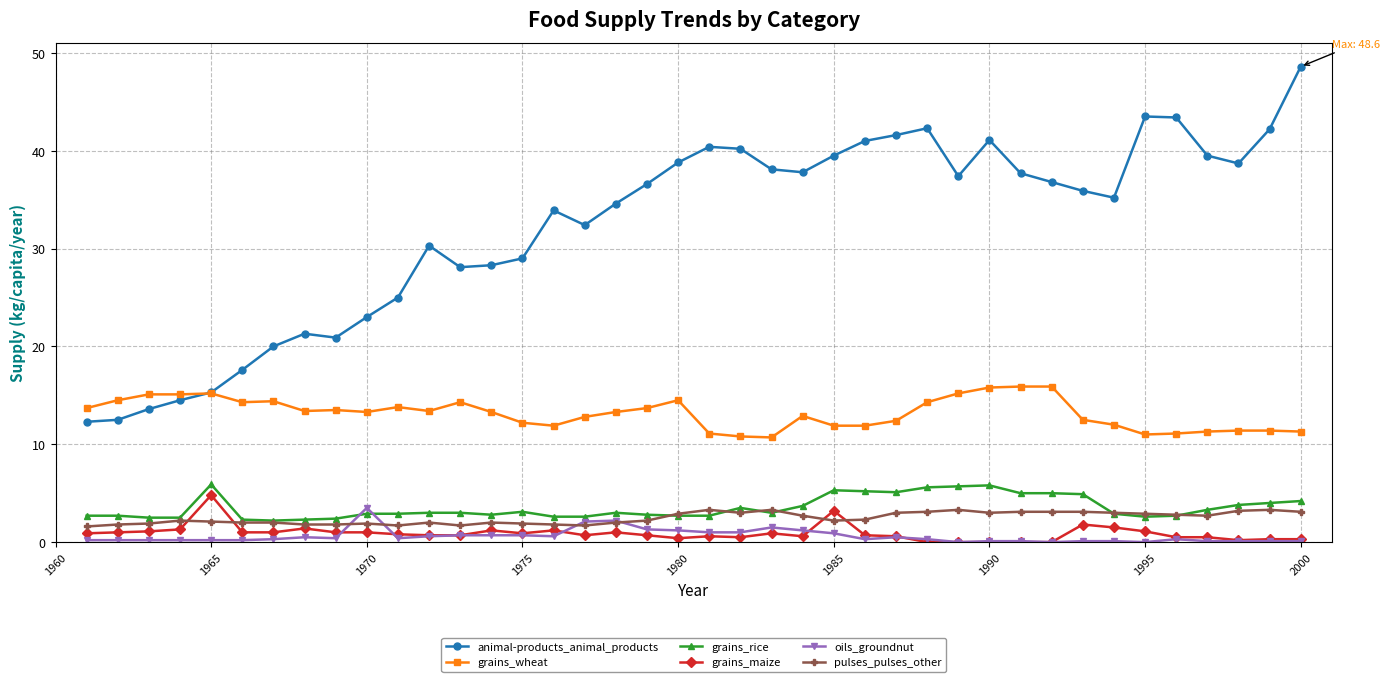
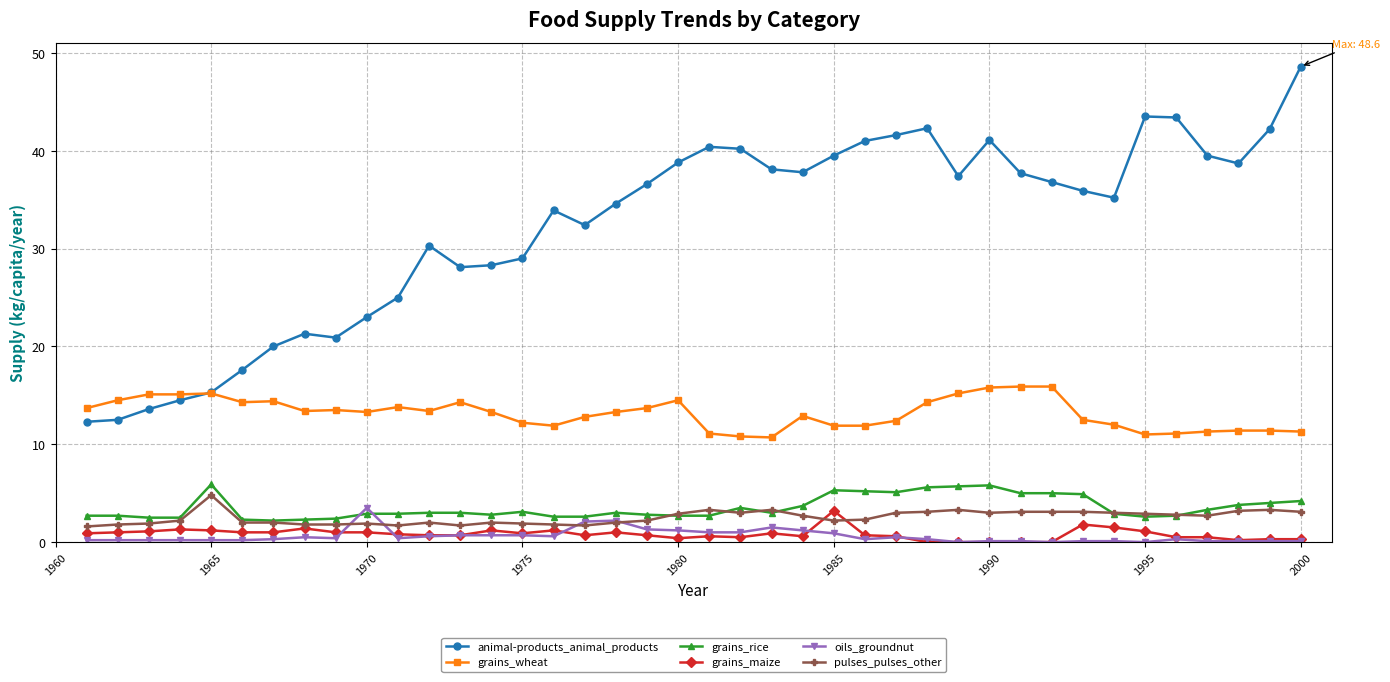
  {
    "animal-products_animal_products": {
      "2000": 48.6
    },
    "grains_wheat": {
      "1970": 13,
      "1975": 12,
      "1980": 15,
      "1985": 12,
      "1990": 16,
      "1995": 11,
      "2000": 11
    },
    "grains_rice": {
      "1965": 6,
      "1970": 3,
      "1975": 3,
      "1985": 5,
      "1990": 6,
      "1995": 3,
      "2000": 4
    },
    "grains_maize": {
-     "1965": 5,
+     "1965": 1,
      "1970": 1,
      "1980": 0,
      "1985": 3,
      "1995": 1
    },
    "oils_groundnut": {
      "1965": 0,
      "1970": 4,
      "1980": 1,
      "1985": 1,
      "1995": 0
    },
    "pulses_pulses_other": {
-     "1965": 2,
+     "1965": 5,
      "1970": 2,
      "1975": 2,
      "1985": 2,
      "1990": 3,
      "1995": 3,
      "2000": 3
    }
  }
